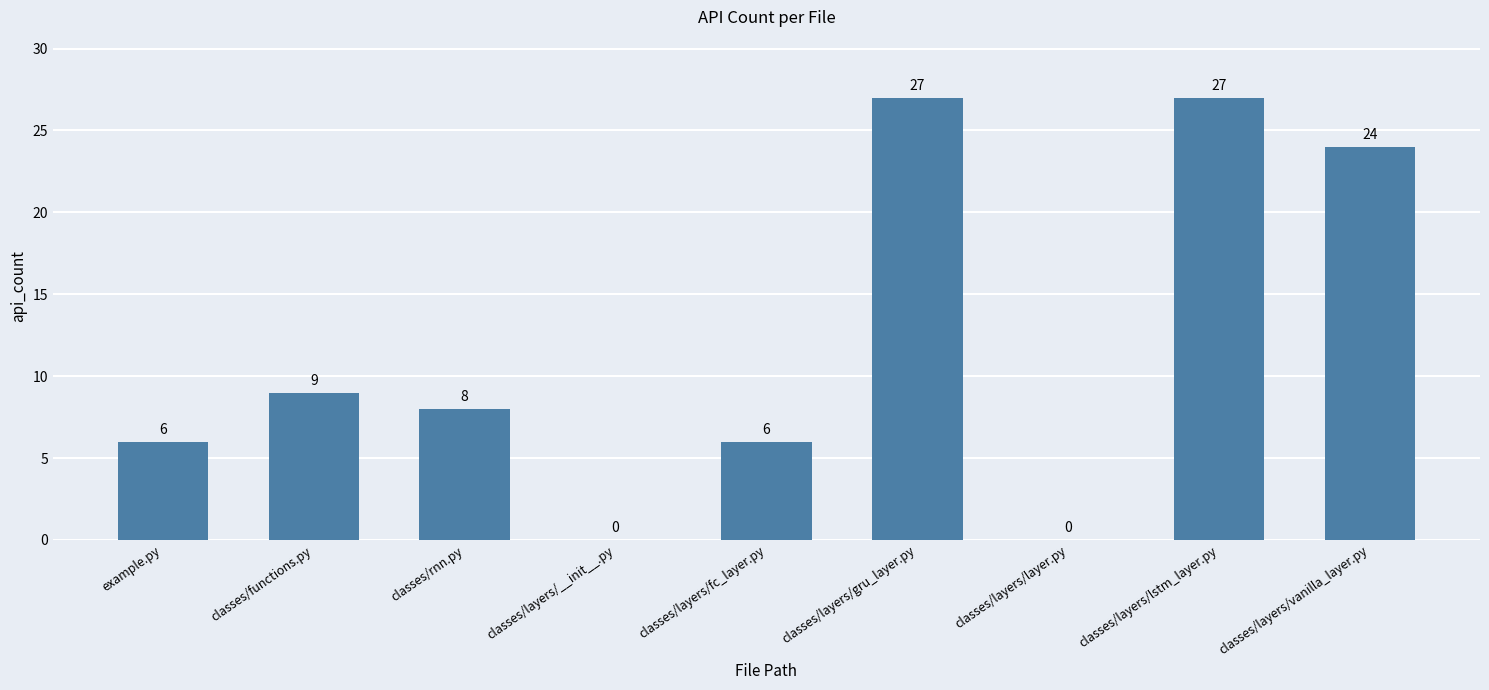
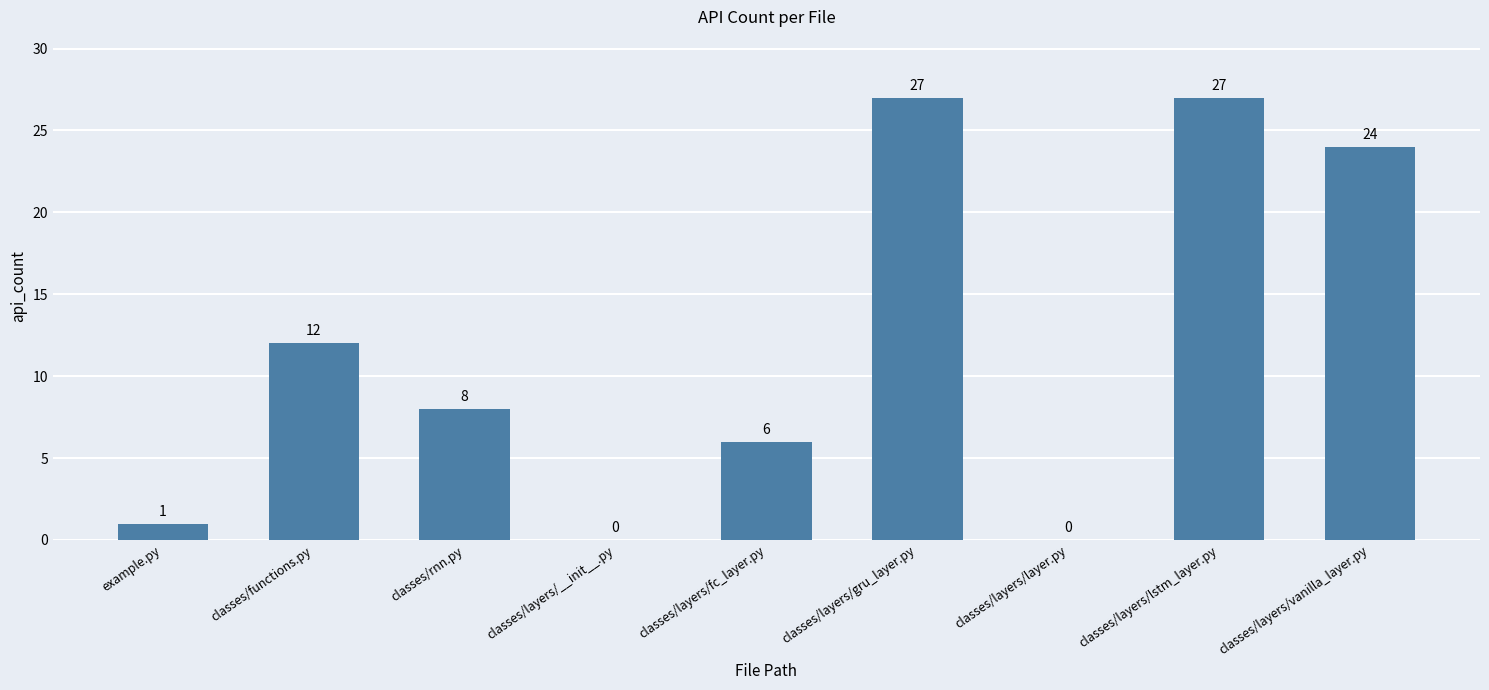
  {
-   "example.py": 6,
-   "classes/functions.py": 9,
+   "example.py": 1,
+   "classes/functions.py": 12,
    "classes/rnn.py": 8,
    "classes/layers/__init__.py": 0,
    "classes/layers/fc_layer.py": 6,
    "classes/layers/gru_layer.py": 27,
    "classes/layers/layer.py": 0,
    "classes/layers/lstm_layer.py": 27,
    "classes/layers/vanilla_layer.py": 24
  }
